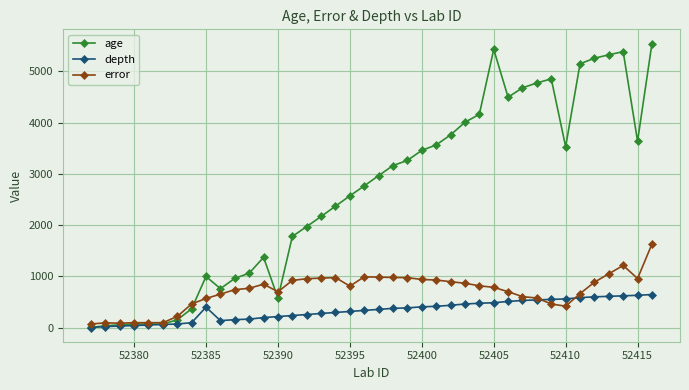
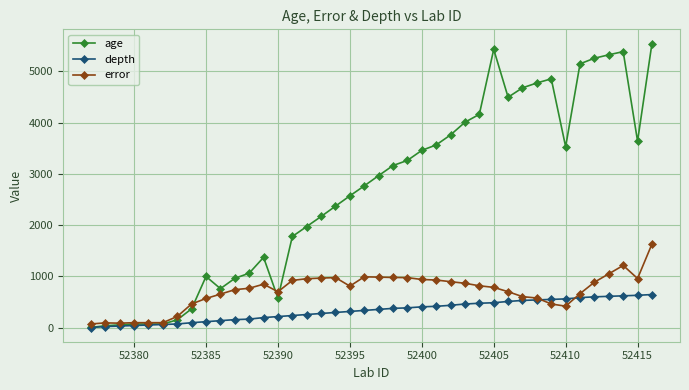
  {
    "age": {
      "52385": 1000,
      "52390": 600,
      "52395": 2600,
      "52400": 3500,
      "52405": 5400,
      "52410": 3500,
      "52415": 3600
    },
    "depth": {
-     "52385": 400,
+     "52385": 100,
      "52390": 200,
      "52395": 300,
      "52400": 400,
      "52405": 500,
      "52410": 600,
      "52415": 600
    },
    "error": {
      "52385": 600,
      "52390": 700,
      "52395": 800,
      "52400": 900,
      "52405": 800,
      "52410": 400,
      "52415": 1000
    }
  }
